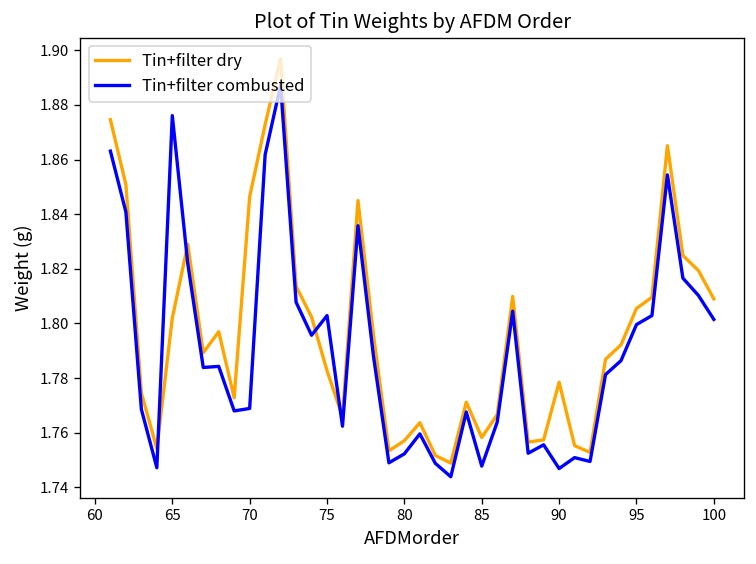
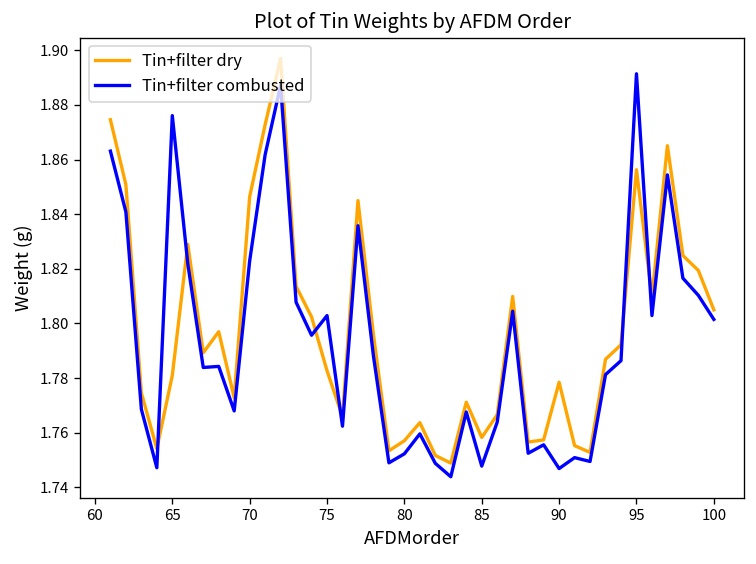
  {
    "Tin+filter dry": {
-     "65": 1.802,
+     "65": 1.781,
      "70": 1.846,
      "75": 1.783,
      "80": 1.757,
      "85": 1.758,
      "90": 1.779,
-     "95": 1.806,
-     "100": 1.809
+     "95": 1.856,
+     "100": 1.805
    },
    "Tin+filter combusted": {
      "65": 1.876,
-     "70": 1.769,
+     "70": 1.823,
      "75": 1.803,
      "80": 1.752,
      "85": 1.748,
      "90": 1.747,
-     "95": 1.800,
+     "95": 1.891,
      "100": 1.802
    }
  }
